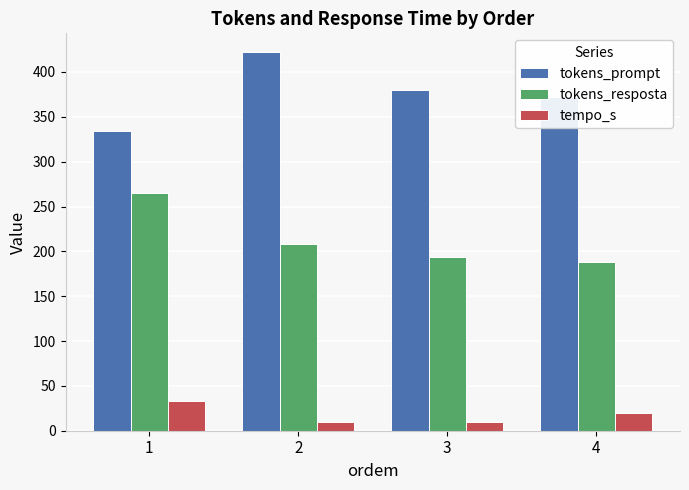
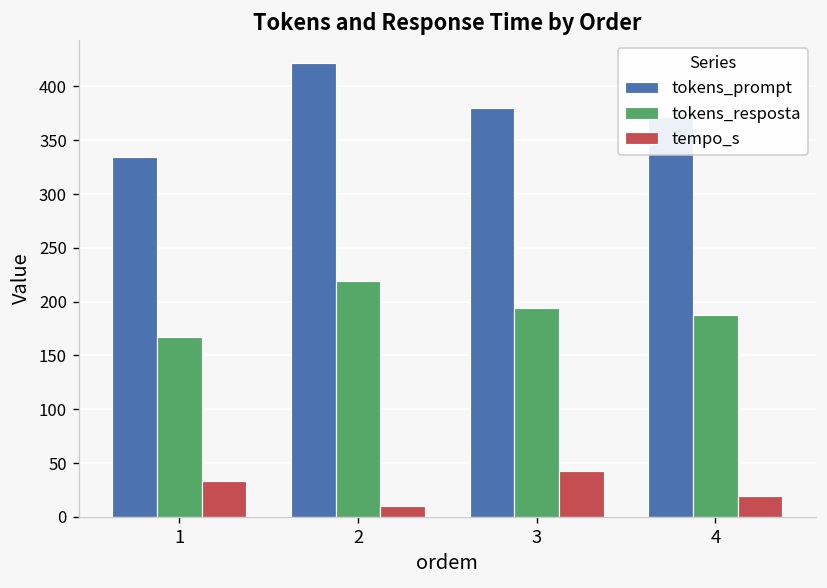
  {
    "tokens_prompt": {
      "1": 330,
      "2": 420,
      "3": 380
    },
    "tokens_resposta": {
-     "1": 270,
-     "2": 210,
+     "1": 170,
+     "2": 220,
      "3": 190,
      "4": 190
    },
    "tempo_s": {
      "1": 30,
      "2": 10,
-     "3": 10,
+     "3": 40,
      "4": 20
    }
  }
